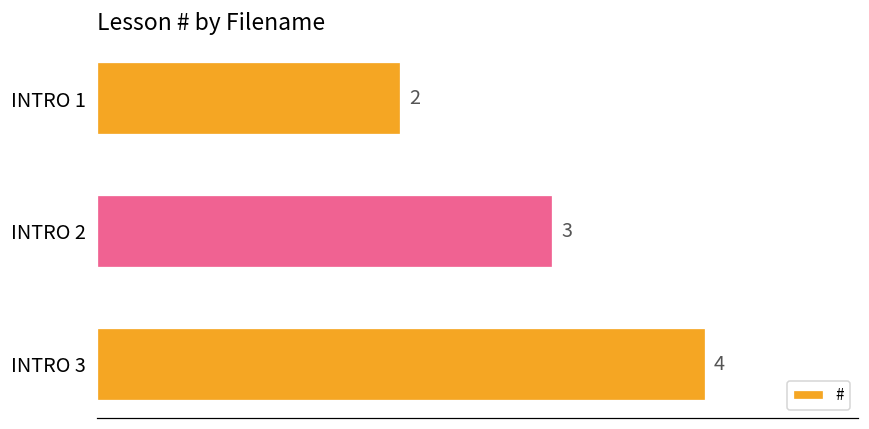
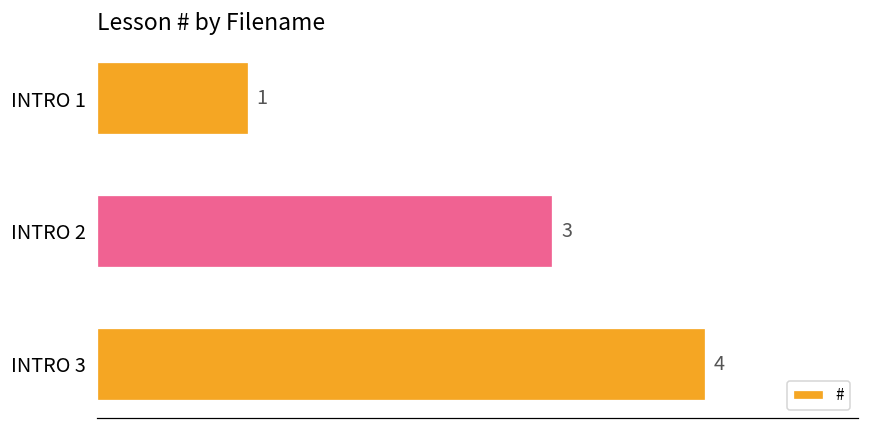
  {
-   "INTRO 1": 2,
+   "INTRO 1": 1,
    "INTRO 2": 3,
    "INTRO 3": 4
  }
